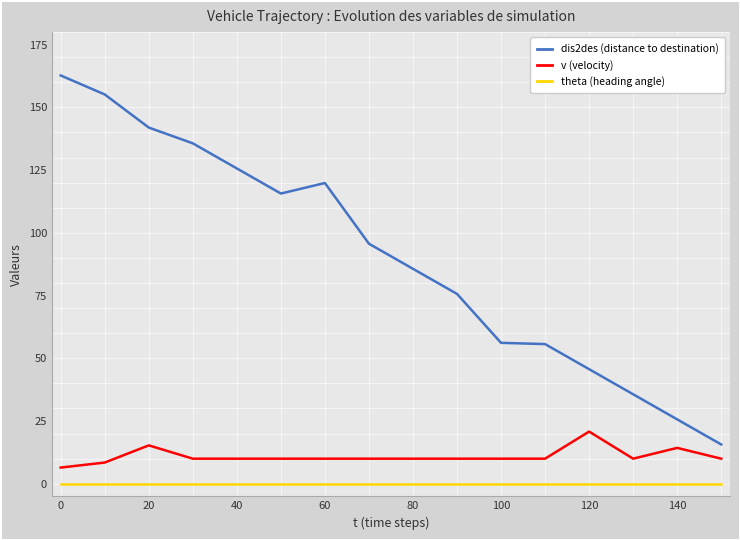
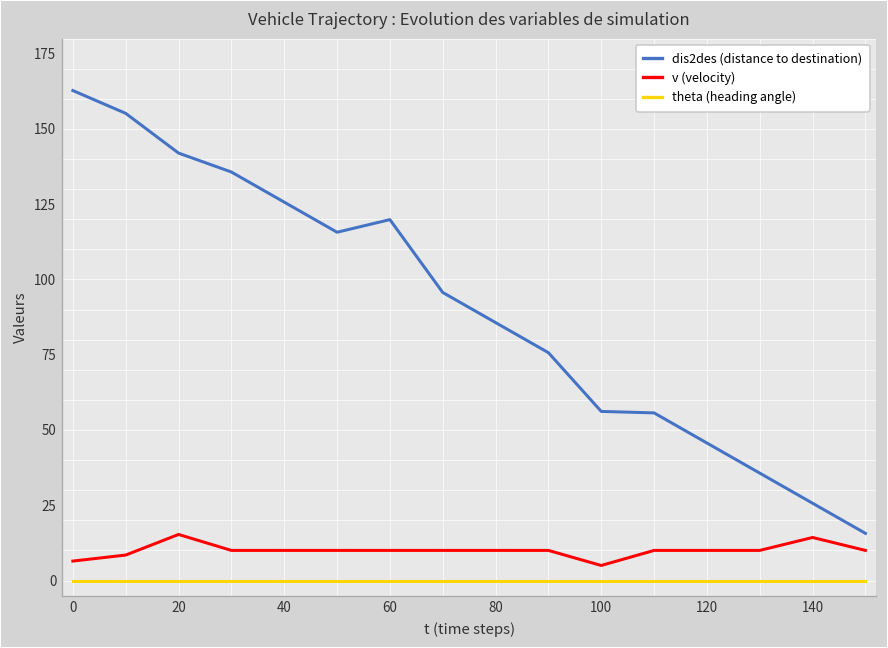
  {
    "dis2des (distance to destination)": {
      "0": 163,
      "20": 142,
      "40": 126,
      "60": 120,
      "80": 86,
      "100": 56,
      "120": 46,
      "140": 26
    },
    "v (velocity)": {
      "0": 6,
      "20": 15,
      "40": 10,
      "60": 10,
      "80": 10,
-     "100": 10,
-     "120": 21,
+     "100": 5,
+     "120": 10,
      "140": 14
    },
    "theta (heading angle)": {
      "0": 0,
      "20": 0,
      "40": 0,
      "60": 0,
      "80": 0,
      "100": 0,
      "120": 0,
      "140": 0
    }
  }
